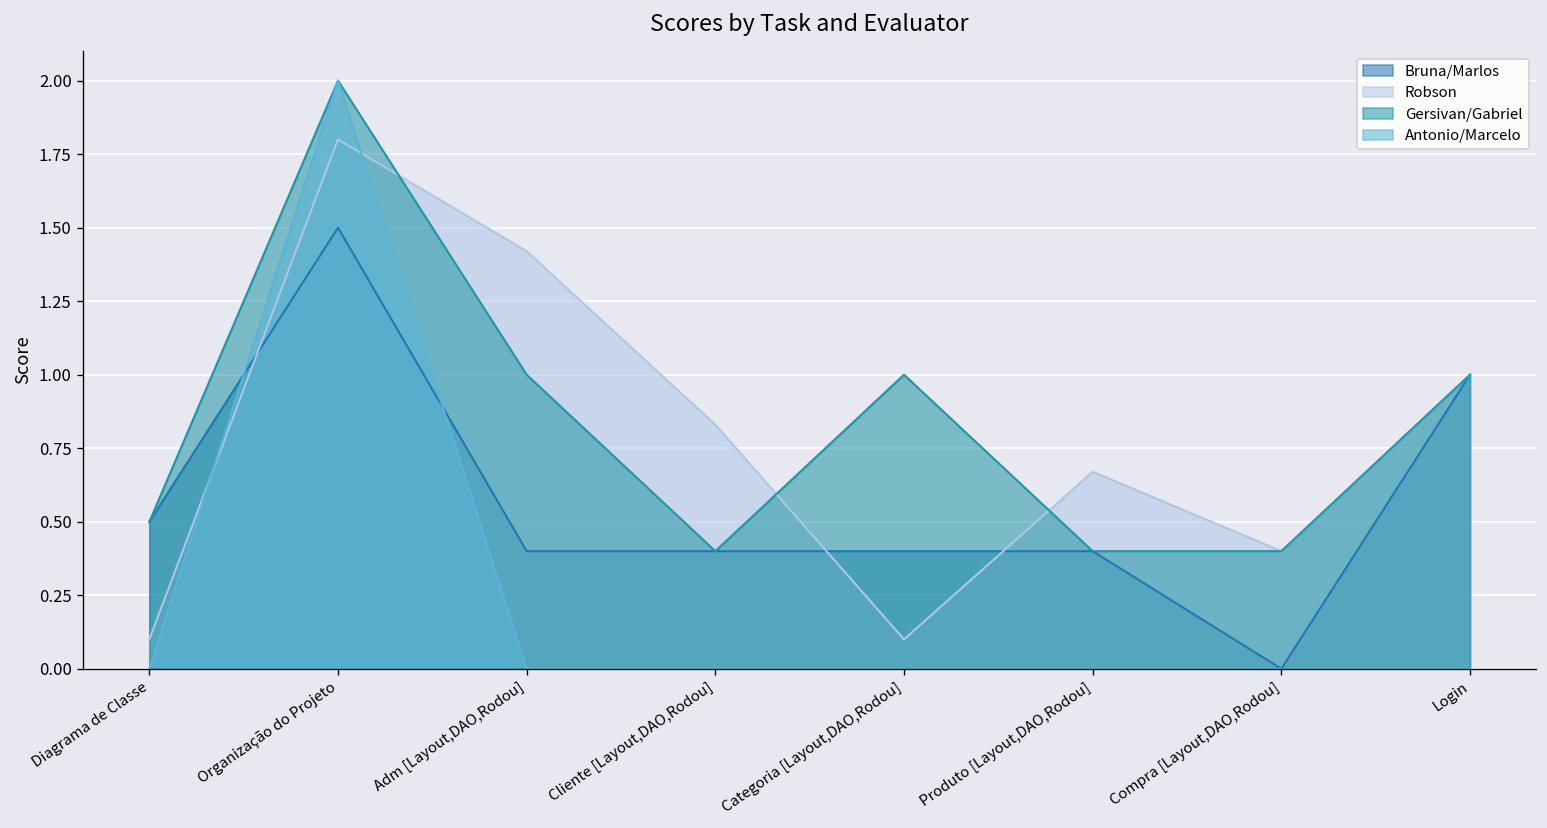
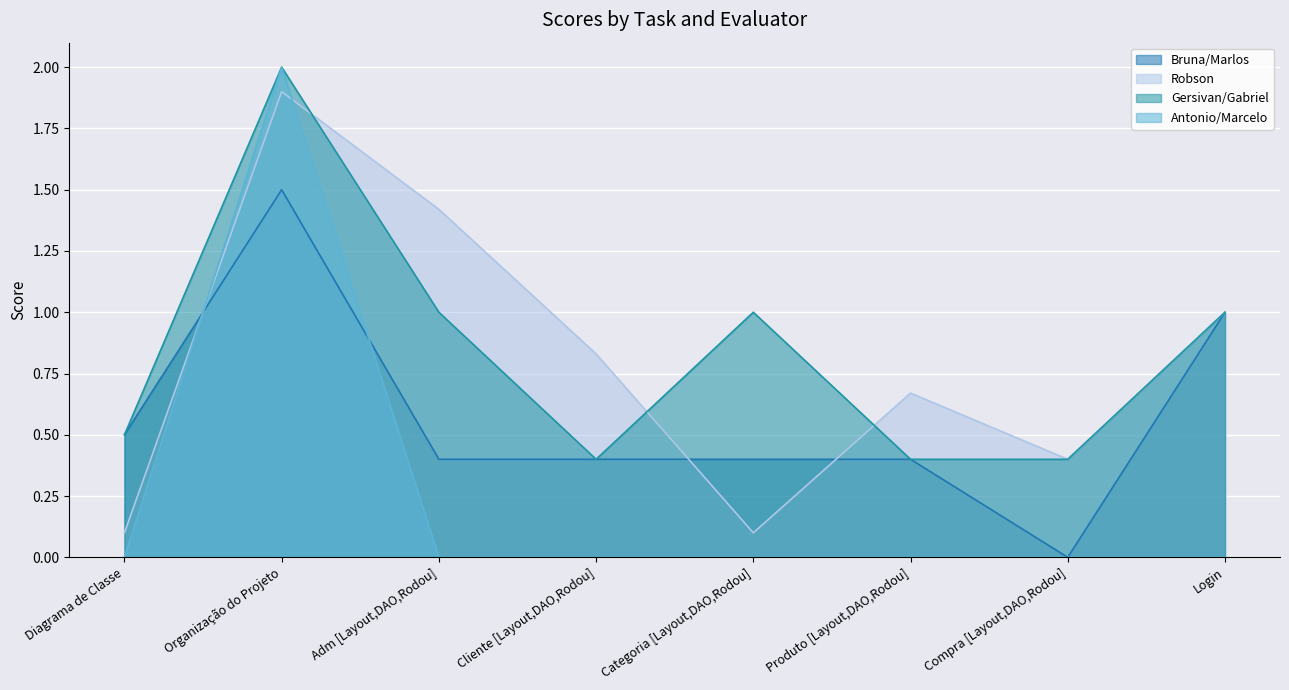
  {
    "Robson": {
      "Diagrama de Classe": 0.1,
-     "Organização do Projeto": 1.8,
+     "Organização do Projeto": 1.9,
      "Adm [Layout,DAO,Rodou]": 1.42,
      "Cliente [Layout,DAO,Rodou]": 0.83,
      "Categoria [Layout,DAO,Rodou]": 0.1,
      "Produto [Layout,DAO,Rodou]": 0.67
    },
    "Antonio/Marcelo": {
      "Diagrama de Classe": 0.0,
      "Adm [Layout,DAO,Rodou]": 0.0,
      "Cliente [Layout,DAO,Rodou]": 0.0,
      "Categoria [Layout,DAO,Rodou]": 0.0,
      "Produto [Layout,DAO,Rodou]": 0.0,
      "Login": 0.0
    }
  }
